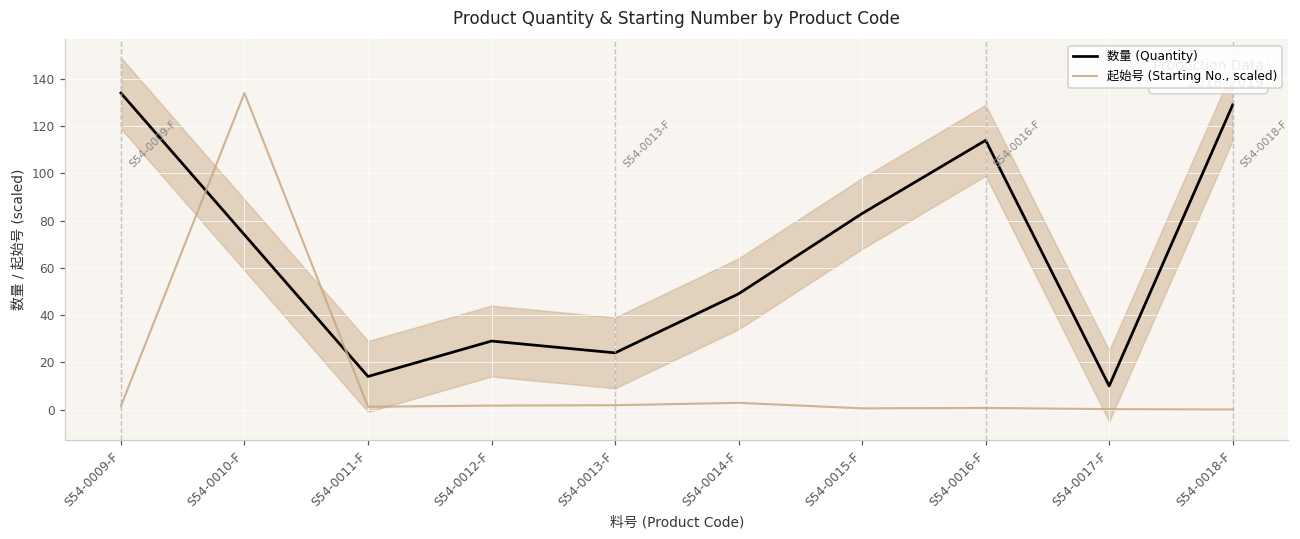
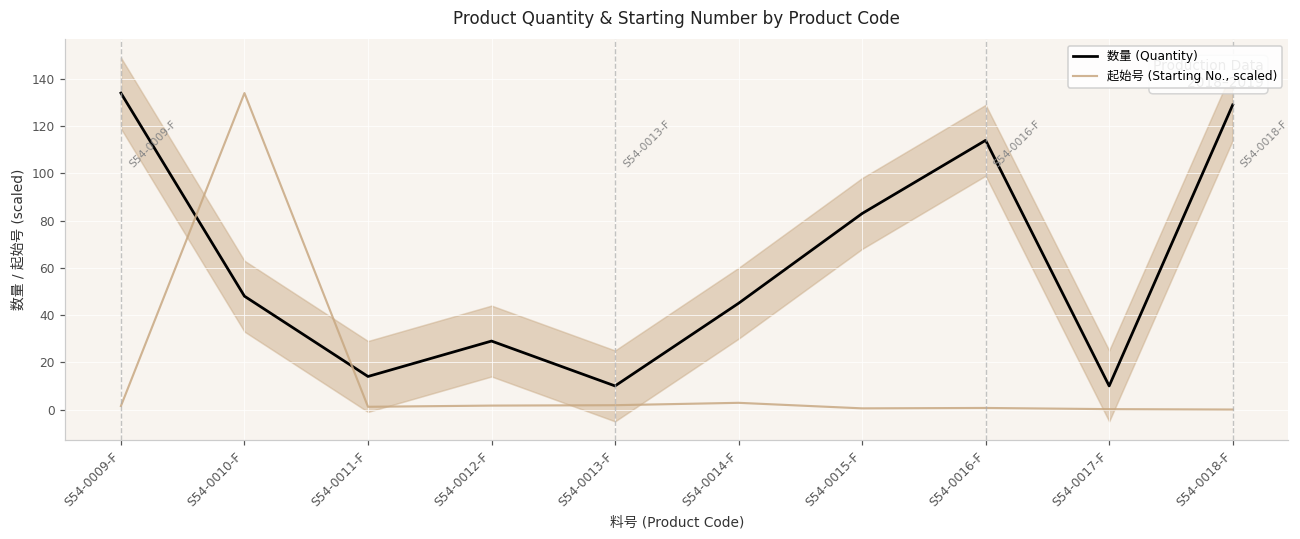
  {
    "数量 (Quantity)": {
-     "S54-0010-F": 74,
+     "S54-0010-F": 48,
      "S54-0011-F": 14,
      "S54-0012-F": 29,
-     "S54-0013-F": 24,
-     "S54-0014-F": 49,
+     "S54-0013-F": 10,
+     "S54-0014-F": 45,
      "S54-0015-F": 83,
      "S54-0017-F": 10
    }
  }
